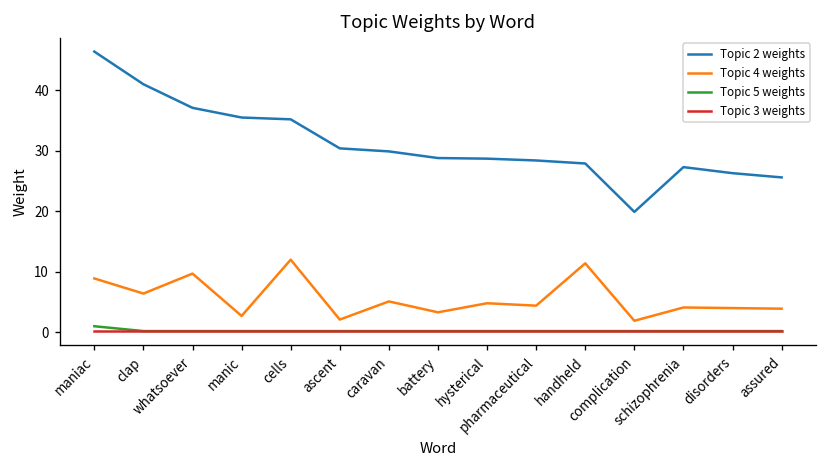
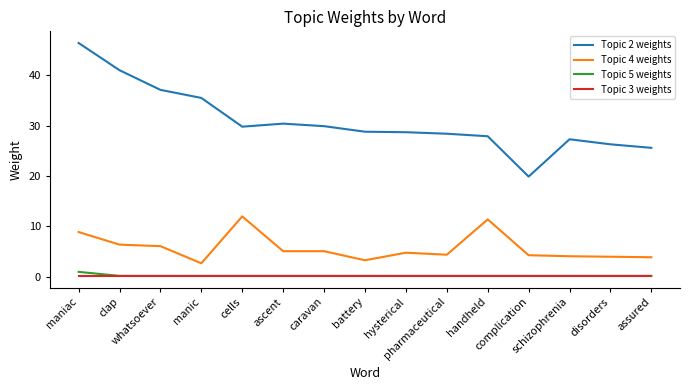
  {
    "Topic 2 weights": {
      "maniac": 46,
      "clap": 41,
      "whatsoever": 37,
      "manic": 36,
-     "cells": 35,
+     "cells": 30,
      "ascent": 30,
      "caravan": 30,
      "battery": 29,
      "hysterical": 29,
      "pharmaceutical": 28,
      "handheld": 28,
      "complication": 20,
      "schizophrenia": 27,
      "disorders": 26,
      "assured": 26
    },
    "Topic 4 weights": {
      "maniac": 9,
      "clap": 6,
-     "whatsoever": 10,
+     "whatsoever": 6,
      "manic": 3,
      "cells": 12,
-     "ascent": 2,
+     "ascent": 5,
      "caravan": 5,
      "battery": 3,
      "hysterical": 5,
      "pharmaceutical": 4,
      "handheld": 11,
-     "complication": 2,
+     "complication": 4,
      "schizophrenia": 4,
      "disorders": 4,
      "assured": 4
    },
    "Topic 5 weights": {
      "maniac": 1
    },
    "Topic 3 weights": {
      "maniac": 0
    }
  }
